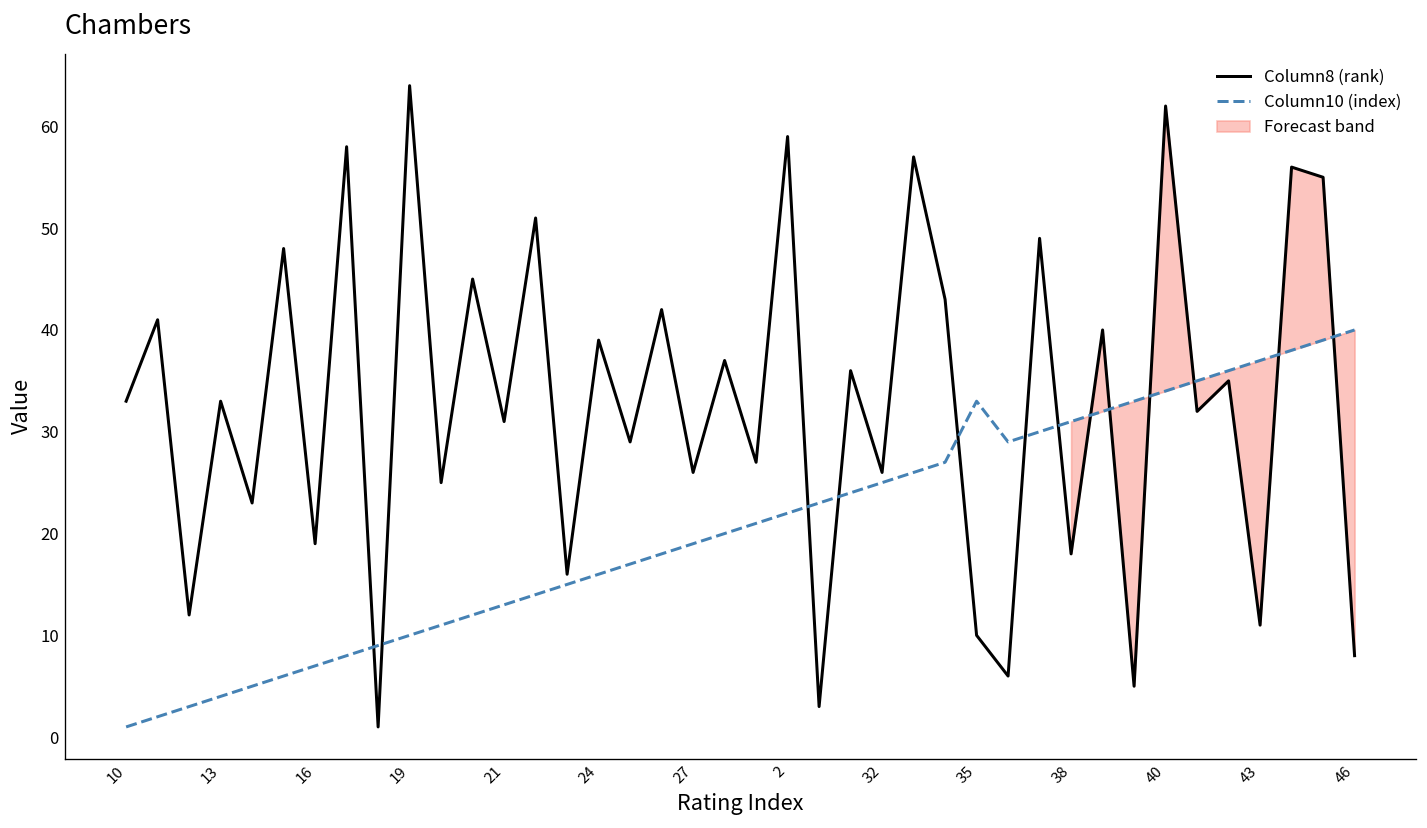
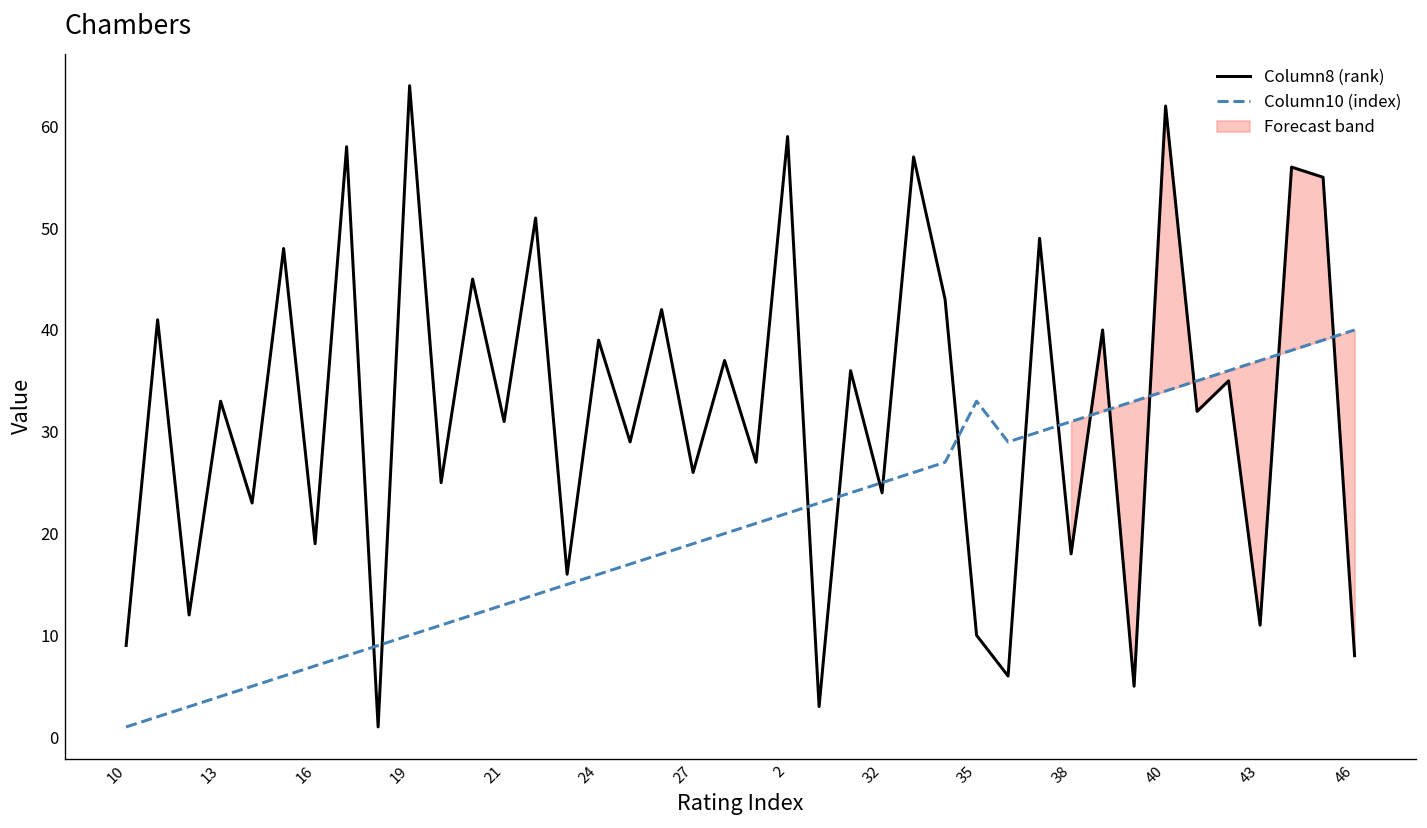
  {
    "Column8 (rank)": {
-     "10": 33,
+     "10": 9,
      "13": 33,
      "16": 19,
      "19": 64,
      "21": 31,
      "24": 39,
      "27": 26,
      "2": 59,
-     "32": 26,
+     "32": 24,
      "35": 10,
      "38": 18,
      "43": 11,
      "46": 8
    },
    "Column10 (index)": {
      "10": 1,
      "13": 4,
      "16": 7,
      "19": 10,
      "21": 13,
      "24": 16,
      "27": 19,
      "2": 22,
      "32": 25,
      "35": 33,
      "40": 34
    }
  }
